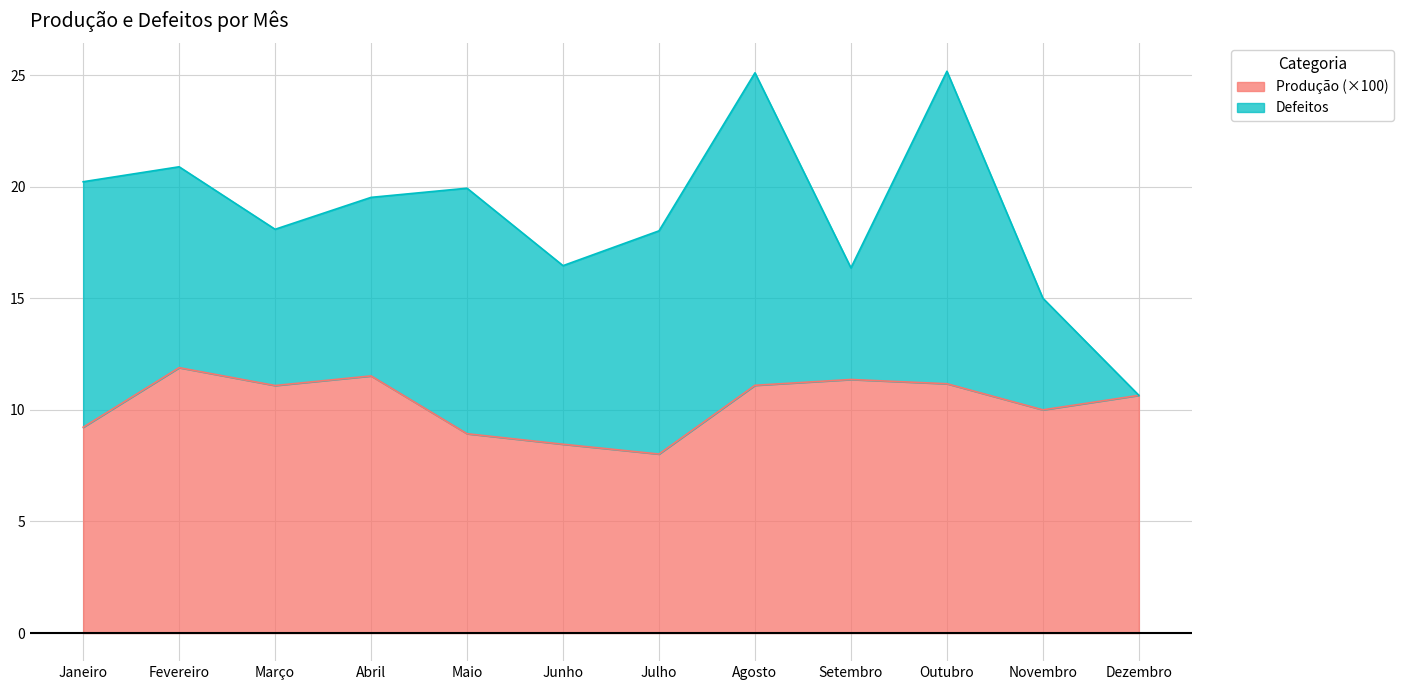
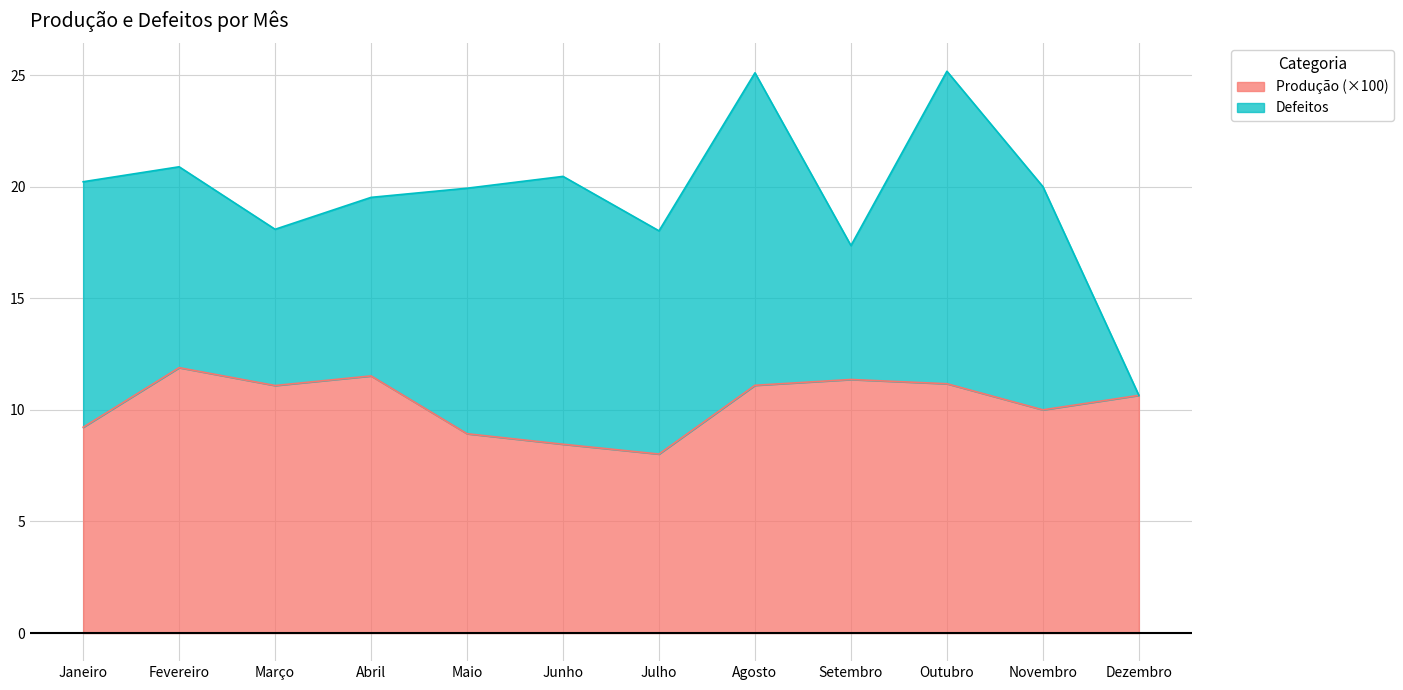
  {
    "Produção (×100)": {
      "Janeiro": 9.2,
      "Fevereiro": 12,
      "Março": 11,
      "Abril": 11.5,
      "Maio": 9,
      "Junho": 8.5,
      "Julho": 8,
      "Agosto": 11,
      "Setembro": 11.4,
      "Outubro": 11.2,
      "Novembro": 10
    },
    "Defeitos": {
      "Janeiro": 11,
      "Fevereiro": 9,
      "Março": 7,
      "Abril": 8,
      "Maio": 11,
-     "Junho": 8,
+     "Junho": 12,
      "Julho": 10,
      "Agosto": 14,
-     "Setembro": 5,
+     "Setembro": 6,
      "Outubro": 14,
-     "Novembro": 5
+     "Novembro": 10
    }
  }
